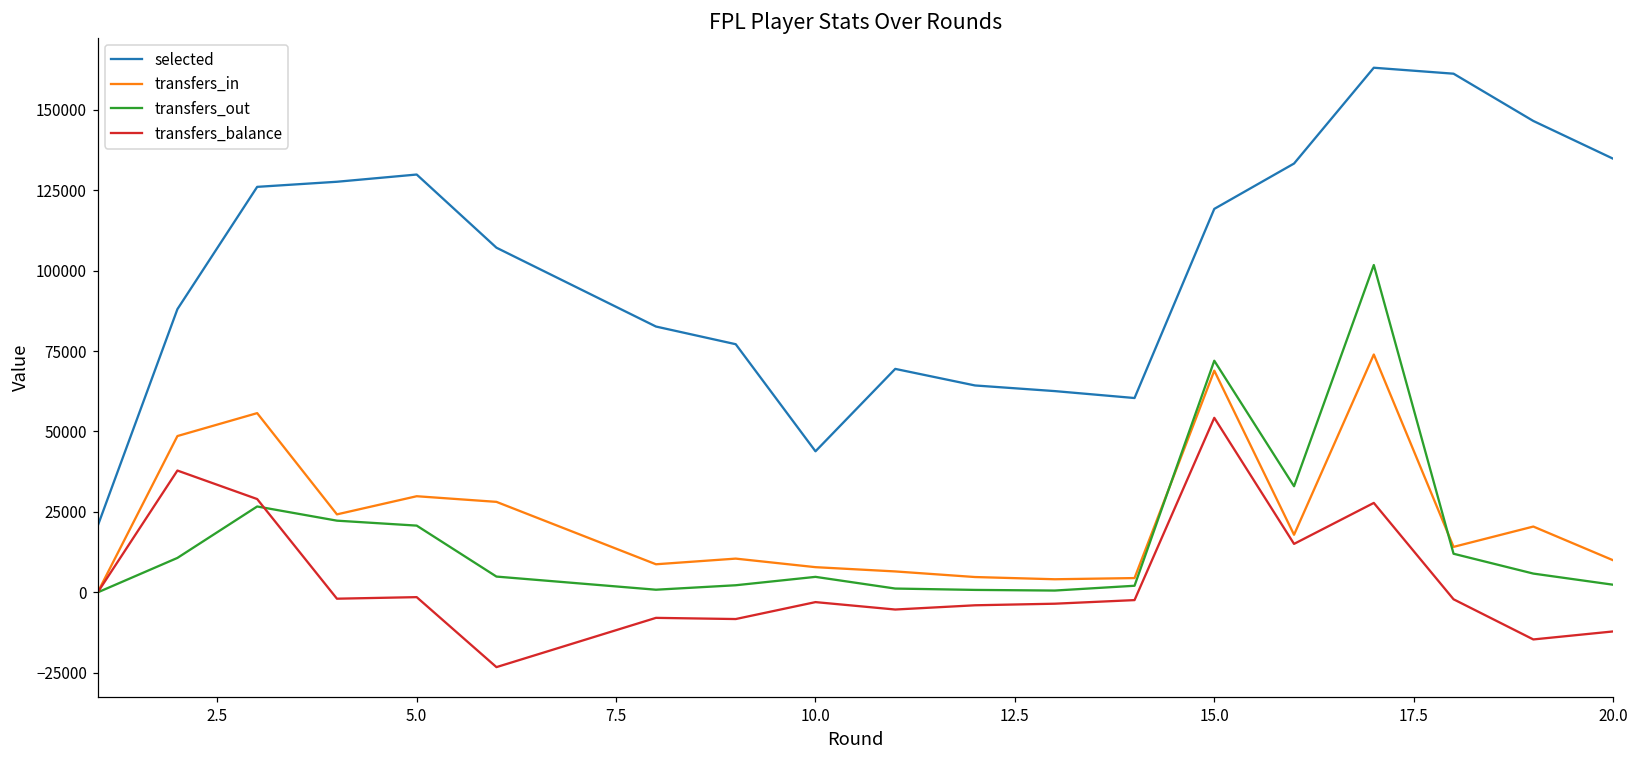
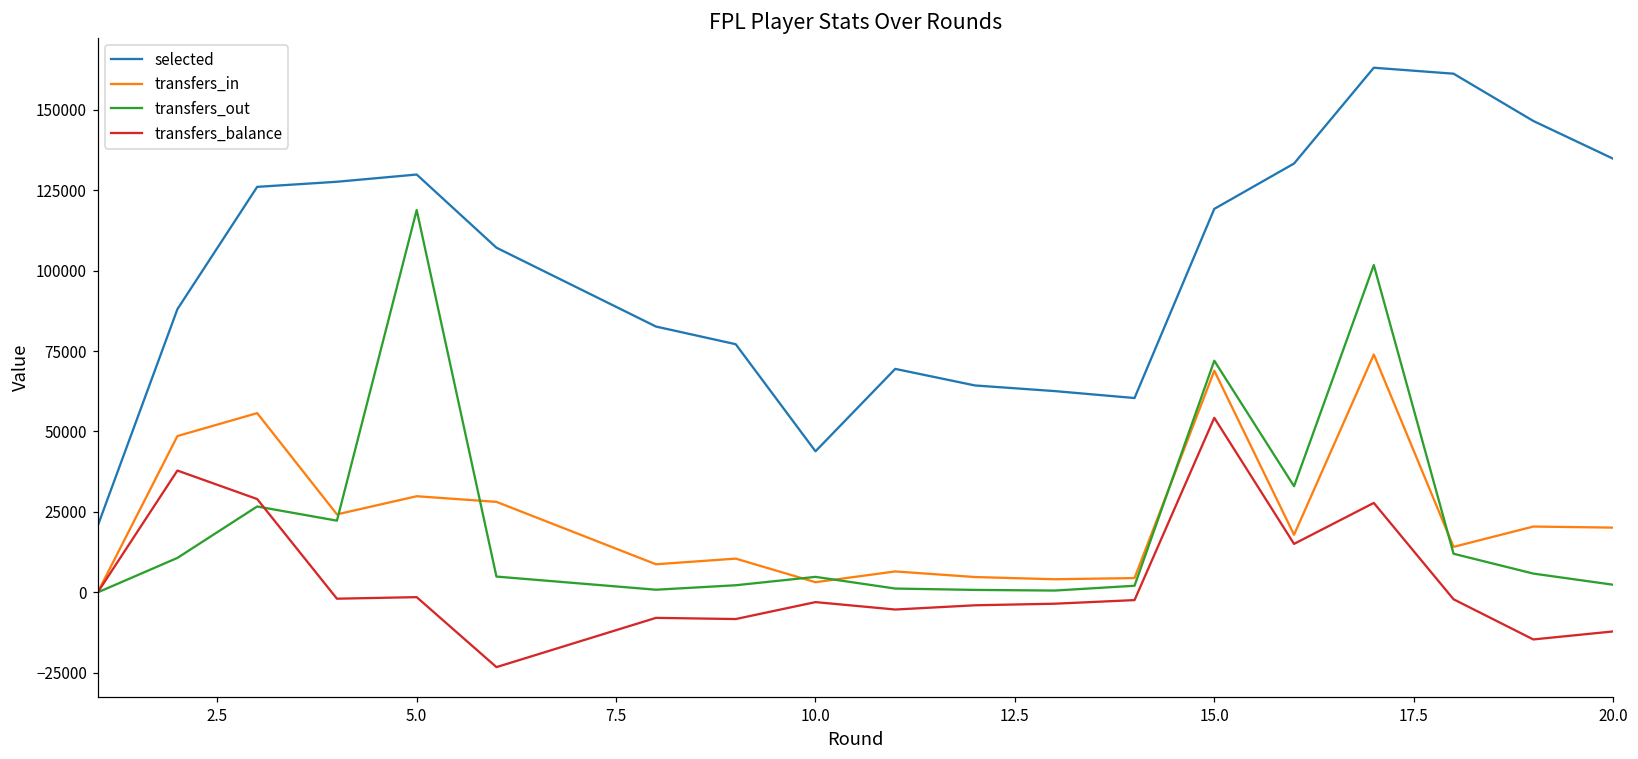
  {
    "selected": {
      "5.0": 130000,
      "10.0": 44000,
      "15.0": 119000,
      "20.0": 135000
    },
    "transfers_in": {
      "5.0": 30000,
-     "10.0": 8000,
+     "10.0": 3000,
      "15.0": 69000,
-     "20.0": 10000
+     "20.0": 20000
    },
    "transfers_out": {
-     "5.0": 21000,
+     "5.0": 119000,
      "10.0": 5000,
      "15.0": 72000,
      "20.0": 2000
    },
    "transfers_balance": {
      "5.0": -1000,
      "10.0": -3000,
      "15.0": 54000,
      "20.0": -12000
    }
  }
